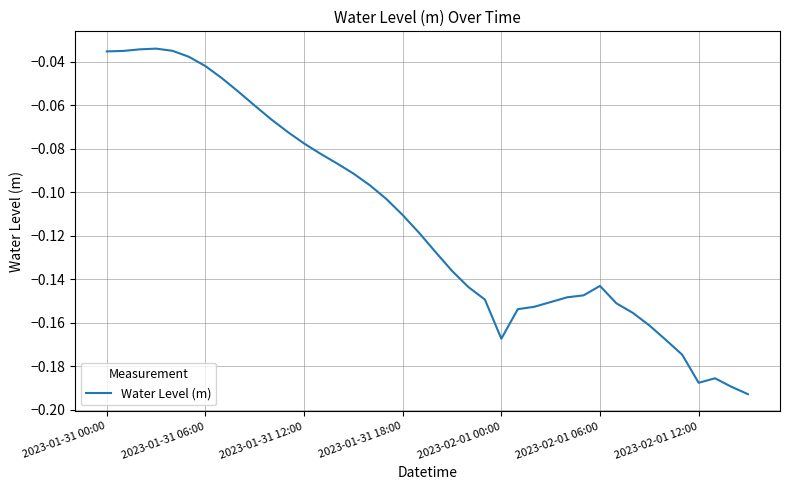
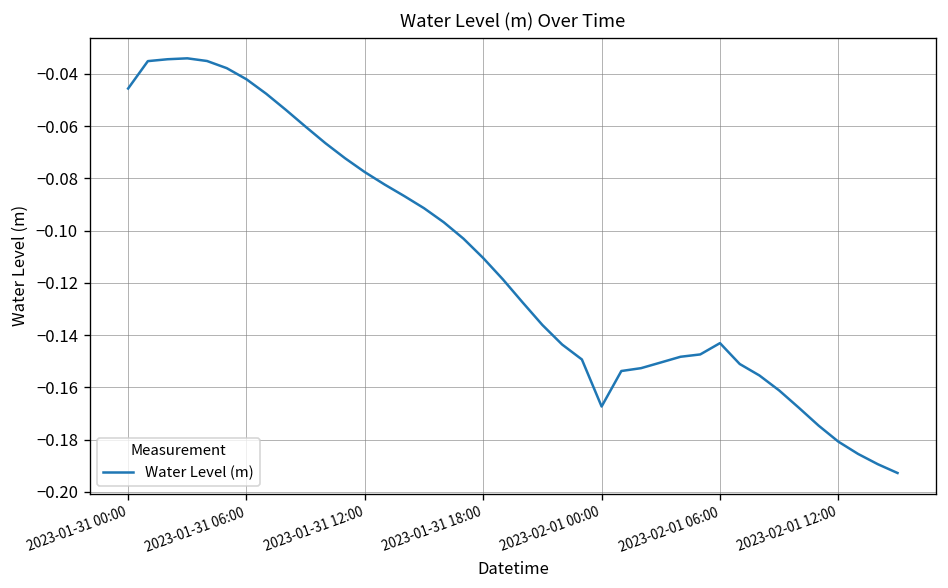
  {
-   "2023-01-31 00:00": -0.035,
+   "2023-01-31 00:00": -0.046,
    "2023-01-31 06:00": -0.042,
    "2023-01-31 12:00": -0.078,
    "2023-01-31 18:00": -0.111,
    "2023-02-01 00:00": -0.167,
    "2023-02-01 06:00": -0.143,
-   "2023-02-01 12:00": -0.188
+   "2023-02-01 12:00": -0.181
  }
